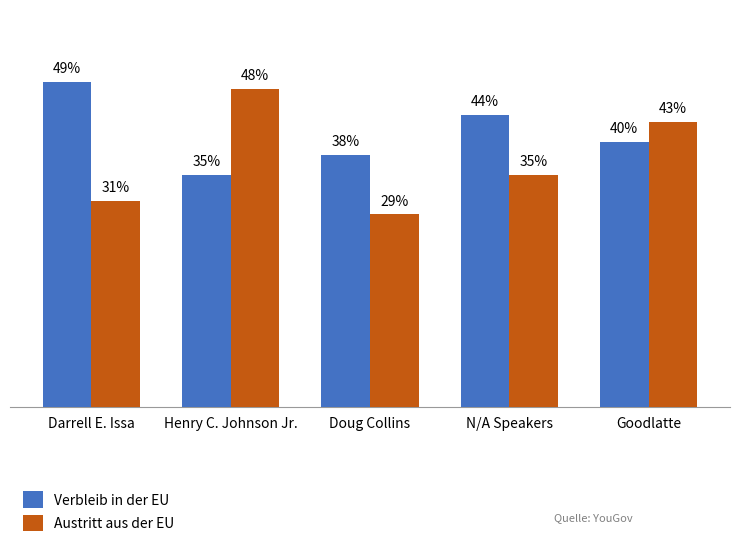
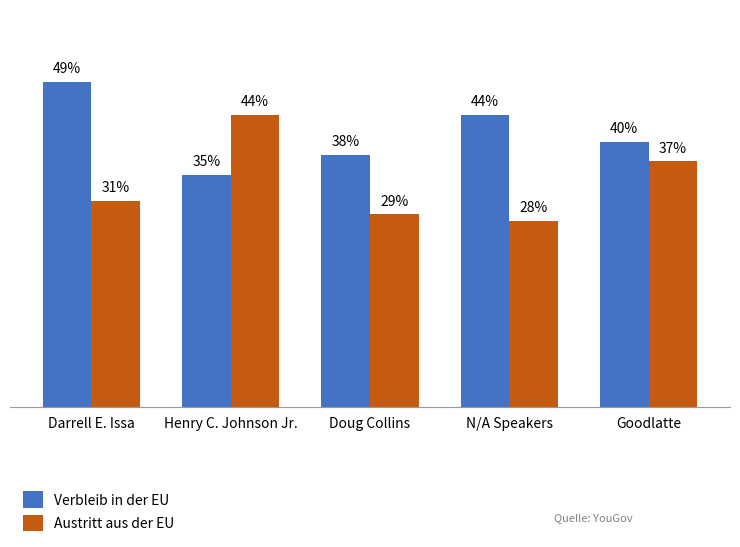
  {
    "Verbleib in der EU": {
      "Darrell E. Issa": "49%",
      "Henry C. Johnson Jr.": "35%",
      "Doug Collins": "38%",
      "N/A Speakers": "44%",
      "Goodlatte": "40%"
    },
    "Austritt aus der EU": {
      "Darrell E. Issa": "31%",
-     "Henry C. Johnson Jr.": "48%",
+     "Henry C. Johnson Jr.": "44%",
      "Doug Collins": "29%",
-     "N/A Speakers": "35%",
-     "Goodlatte": "43%"
+     "N/A Speakers": "28%",
+     "Goodlatte": "37%"
    }
  }
